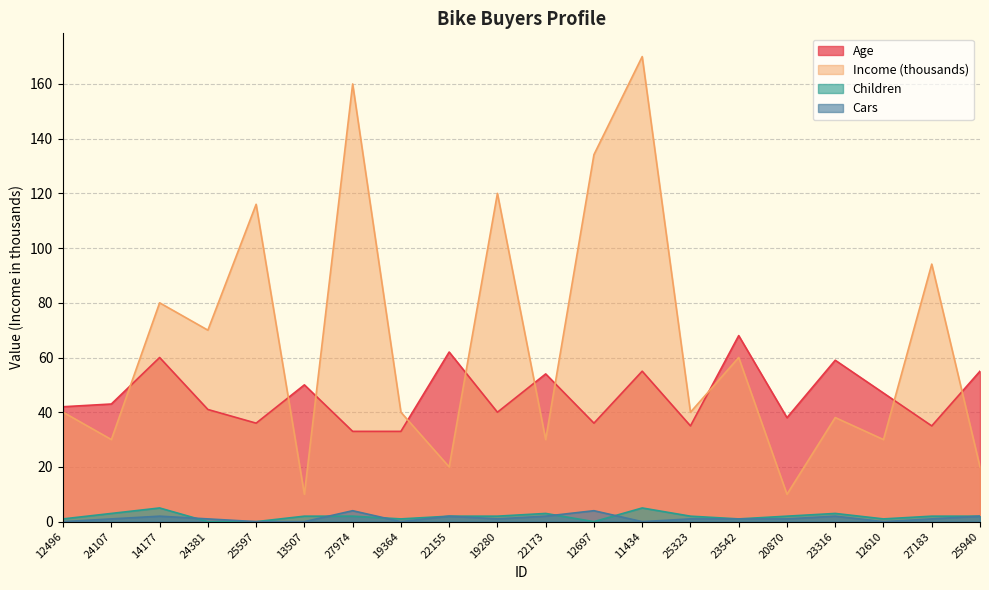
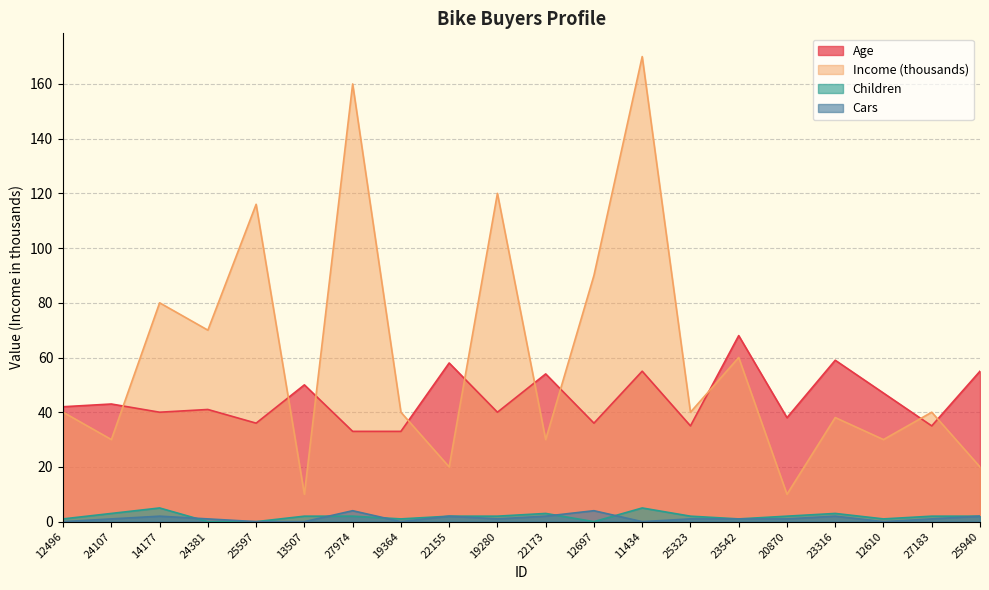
  {
    "Age": {
      "12496": 42,
      "24107": 43,
-     "14177": 60,
+     "14177": 40,
      "24381": 41,
      "25597": 36,
      "13507": 50,
      "27974": 33,
      "19364": 33,
-     "22155": 62,
+     "22155": 58,
      "19280": 40,
      "22173": 54,
      "12697": 36,
      "11434": 55,
      "25323": 35,
      "23542": 68,
      "20870": 38,
      "23316": 59,
      "12610": 47,
      "27183": 35,
      "25940": 55
    },
    "Income (thousands)": {
      "12496": 40,
      "24107": 30,
      "14177": 80,
      "24381": 70,
      "25597": 116,
      "13507": 10,
      "27974": 160,
      "19364": 40,
      "22155": 20,
      "19280": 120,
      "22173": 30,
-     "12697": 134,
+     "12697": 90,
      "11434": 170,
      "25323": 40,
      "23542": 60,
      "20870": 10,
      "23316": 38,
      "12610": 30,
-     "27183": 94,
+     "27183": 40,
      "25940": 20
    }
  }
